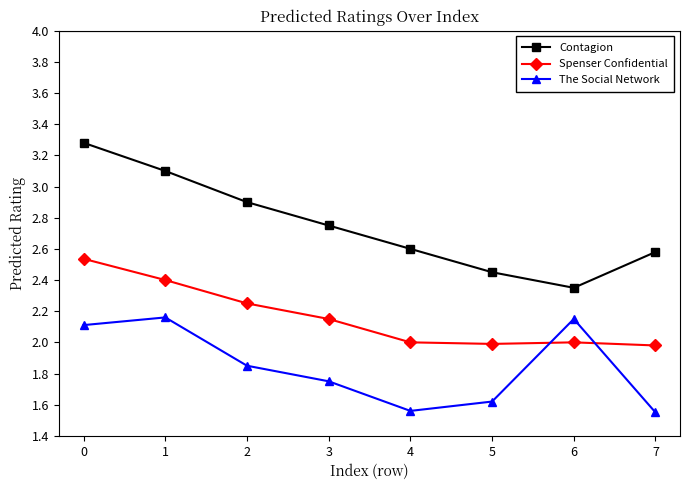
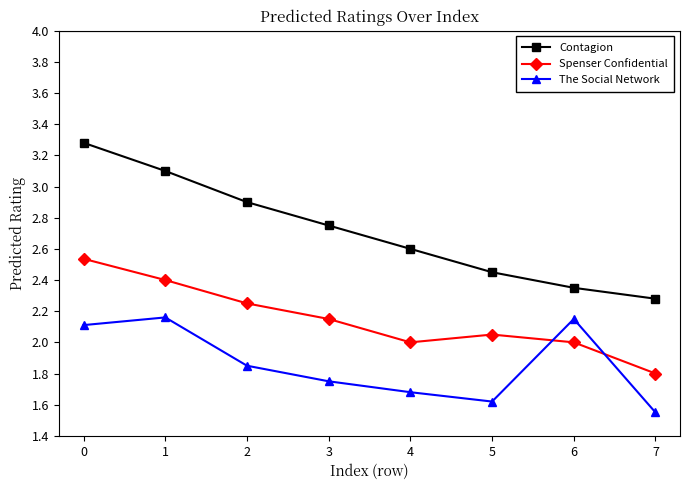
  {
    "Contagion": {
      "0": 3.28,
      "1": 3.10,
      "2": 2.90,
      "3": 2.75,
      "4": 2.60,
      "5": 2.45,
      "6": 2.35,
-     "7": 2.58
+     "7": 2.28
    },
    "Spenser Confidential": {
      "0": 2.54,
      "1": 2.40,
      "2": 2.25,
      "3": 2.15,
      "4": 2.00,
-     "5": 1.99,
+     "5": 2.05,
      "6": 2.00,
-     "7": 1.98
+     "7": 1.80
    },
    "The Social Network": {
      "0": 2.11,
      "1": 2.16,
      "2": 1.85,
      "3": 1.75,
-     "4": 1.56,
+     "4": 1.68,
      "5": 1.62,
      "6": 2.15,
      "7": 1.55
    }
  }
